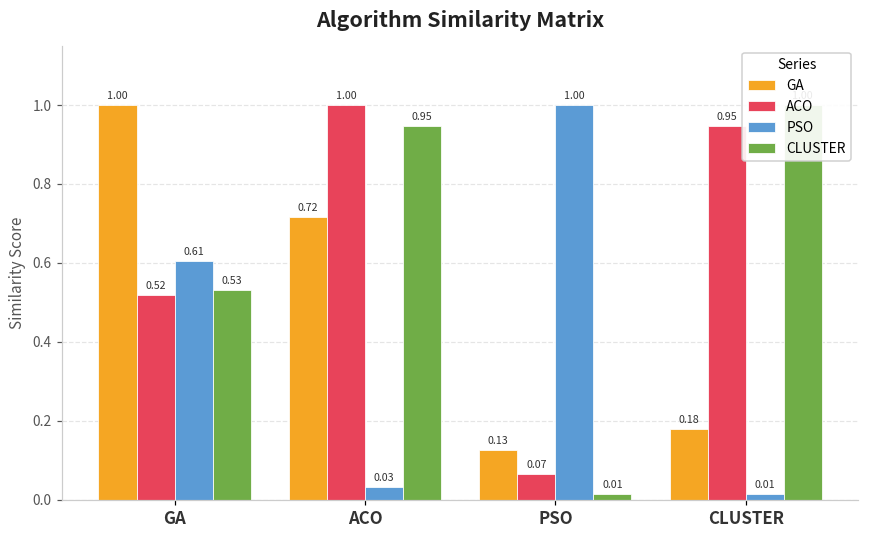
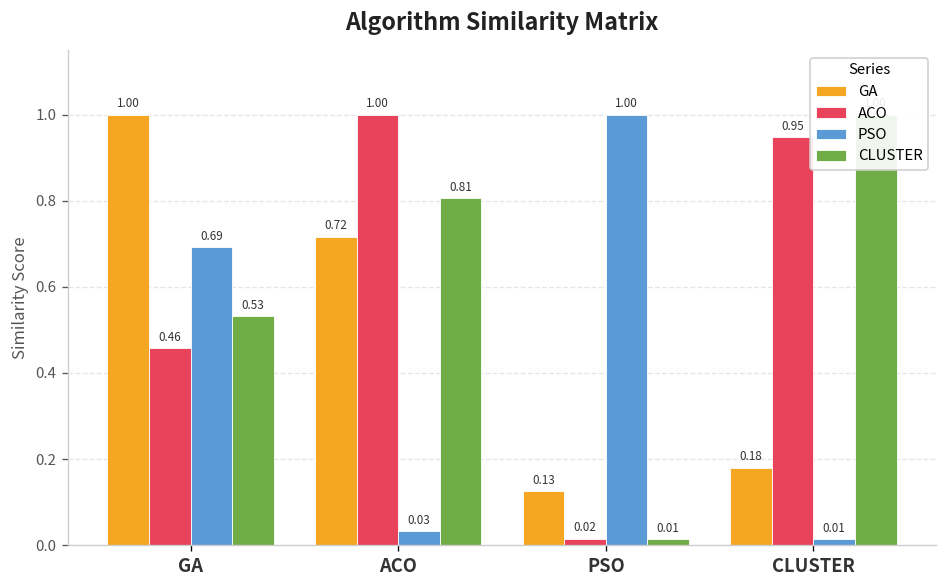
  {
    "GA": {
      "GA": 1.00,
      "ACO": 0.72,
      "PSO": 0.13,
      "CLUSTER": 0.18
    },
    "ACO": {
-     "GA": 0.52,
+     "GA": 0.46,
      "ACO": 1.00,
-     "PSO": 0.07,
+     "PSO": 0.02,
      "CLUSTER": 0.95
    },
    "PSO": {
-     "GA": 0.61,
+     "GA": 0.69,
      "ACO": 0.03,
      "PSO": 1.00,
      "CLUSTER": 0.01
    },
    "CLUSTER": {
      "GA": 0.53,
-     "ACO": 0.95,
+     "ACO": 0.81,
      "PSO": 0.01
    }
  }
